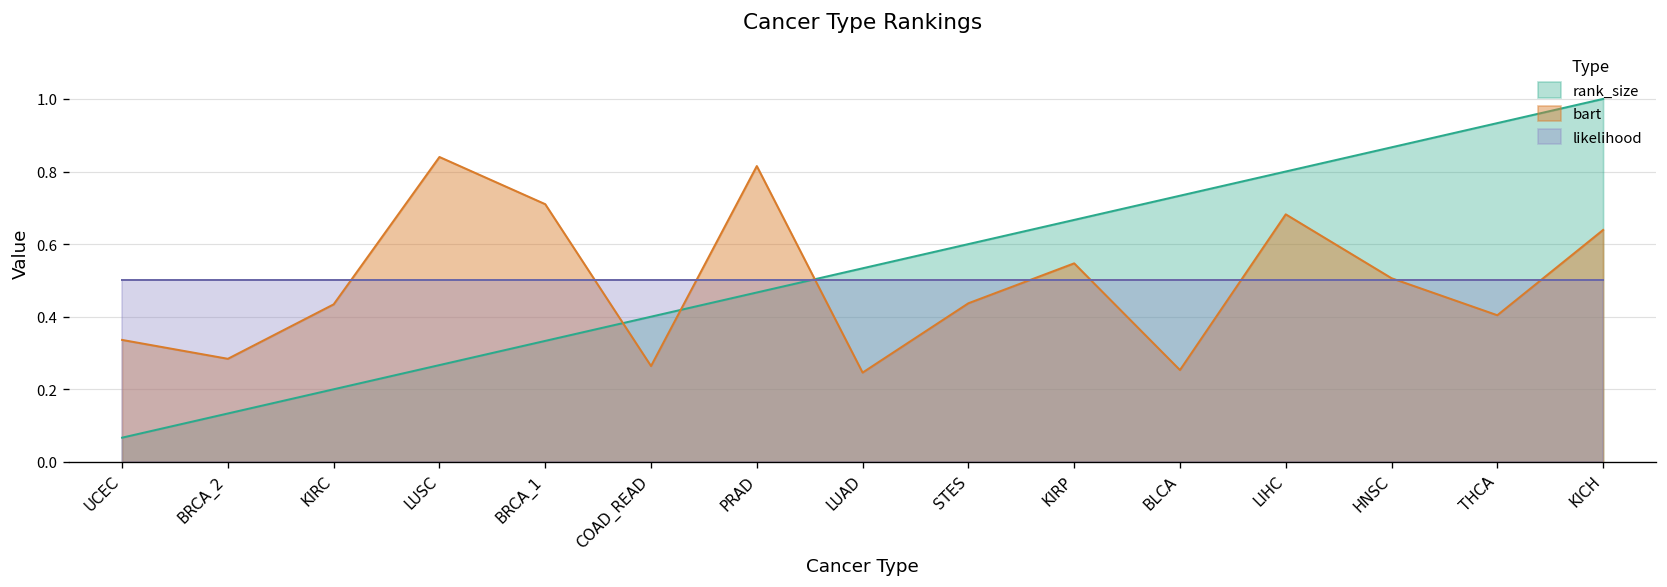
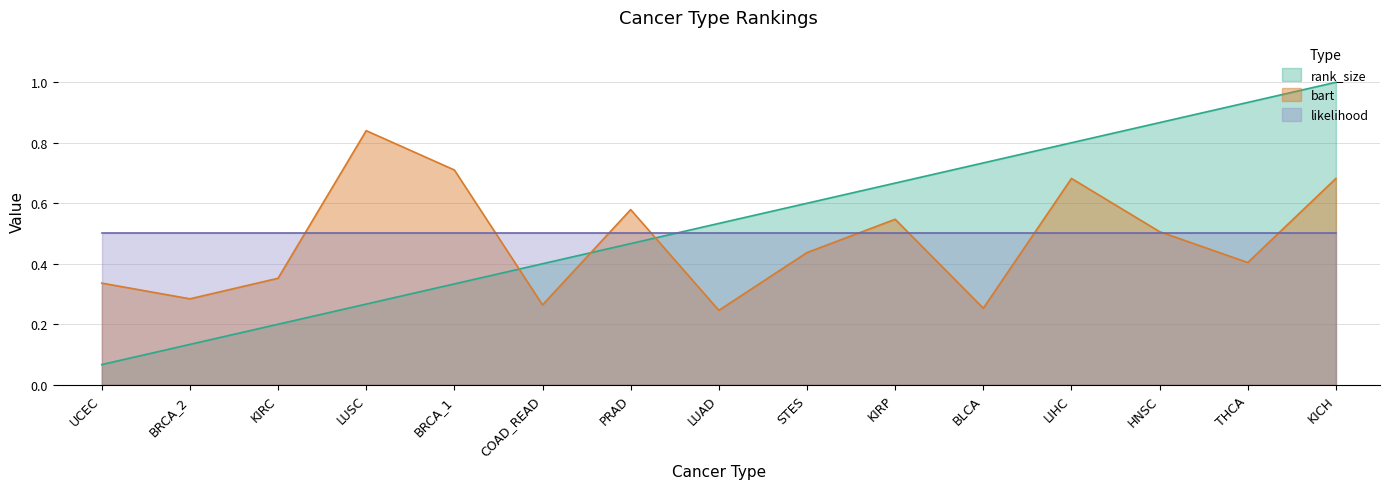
  {
    "rank_size": {
      "UCEC": 0.07,
      "BRCA_2": 0.13,
      "KIRC": 0.20,
      "LUSC": 0.27,
      "BRCA_1": 0.33,
      "COAD_READ": 0.40,
      "PRAD": 0.47,
      "LUAD": 0.53,
      "STES": 0.60,
      "KIRP": 0.67,
      "BLCA": 0.73,
      "LIHC": 0.80,
      "HNSC": 0.87,
      "THCA": 0.93,
      "KICH": 1.00
    },
    "bart": {
      "UCEC": 0.34,
      "BRCA_2": 0.28,
-     "KIRC": 0.43,
+     "KIRC": 0.35,
      "LUSC": 0.84,
      "BRCA_1": 0.71,
      "COAD_READ": 0.26,
-     "PRAD": 0.82,
+     "PRAD": 0.58,
      "LUAD": 0.25,
      "STES": 0.44,
      "KIRP": 0.55,
      "BLCA": 0.25,
      "LIHC": 0.68,
      "THCA": 0.40,
-     "KICH": 0.64
+     "KICH": 0.68
    },
    "likelihood": {
      "UCEC": 0.50,
      "BRCA_2": 0.50,
      "KIRC": 0.50,
      "LUSC": 0.50,
      "BRCA_1": 0.50,
      "COAD_READ": 0.50,
      "PRAD": 0.50,
      "LUAD": 0.50,
      "STES": 0.50,
      "KIRP": 0.50,
      "BLCA": 0.50,
      "LIHC": 0.50,
      "THCA": 0.50,
      "KICH": 0.50
    }
  }
